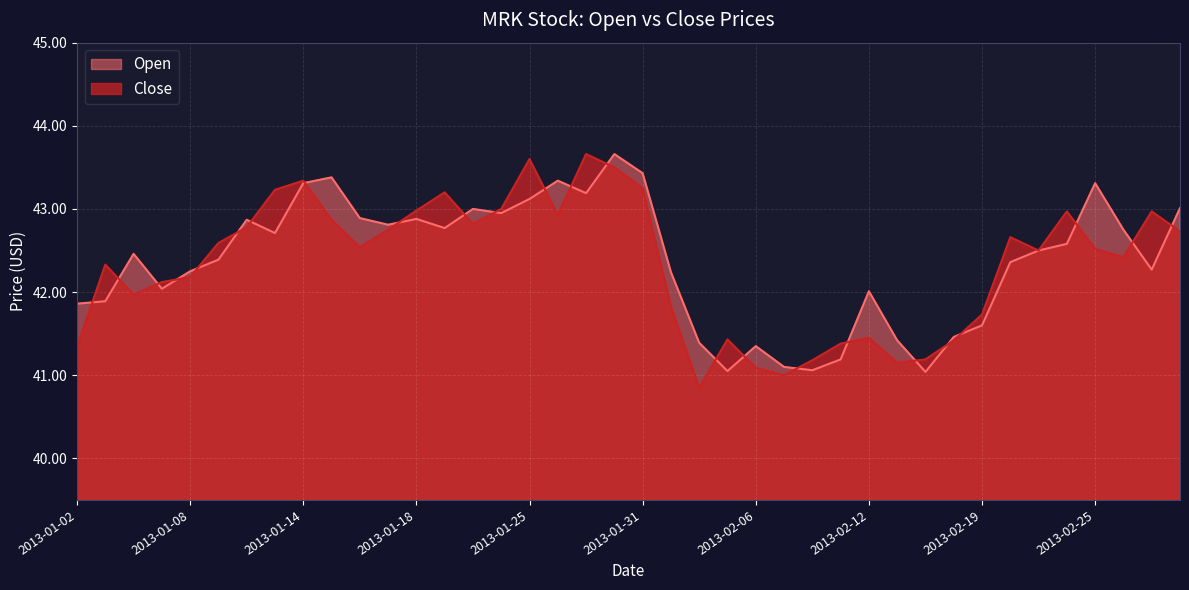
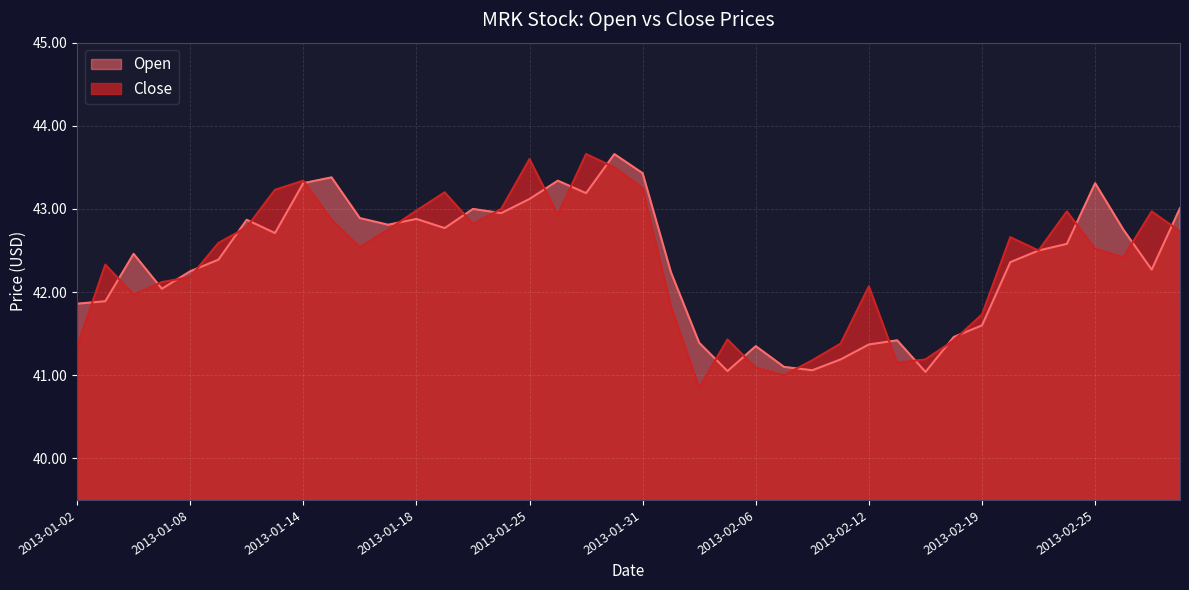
  {
    "Open": {
      "2013-01-02": 41.9,
      "2013-01-08": 42.3,
      "2013-01-18": 42.9,
      "2013-01-25": 43.1,
      "2013-01-31": 43.4,
      "2013-02-06": 41.4,
-     "2013-02-12": 42.0,
+     "2013-02-12": 41.4,
      "2013-02-19": 41.6,
      "2013-02-25": 43.3
    },
    "Close": {
      "2013-01-02": 41.3,
      "2013-01-08": 42.2,
      "2013-01-18": 43.0,
      "2013-01-25": 43.6,
      "2013-01-31": 43.3,
      "2013-02-06": 41.1,
-     "2013-02-12": 41.5,
+     "2013-02-12": 42.1,
      "2013-02-19": 41.7,
      "2013-02-25": 42.5
    }
  }
